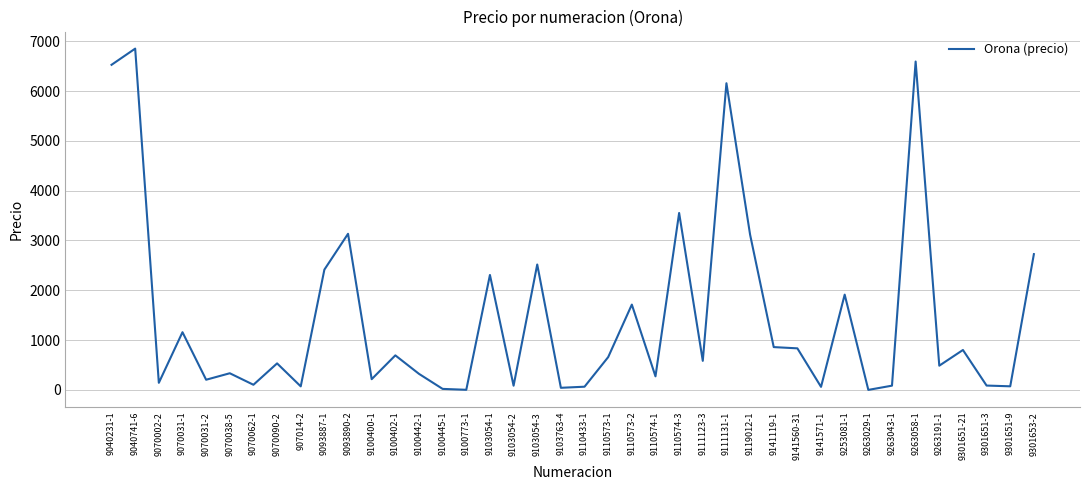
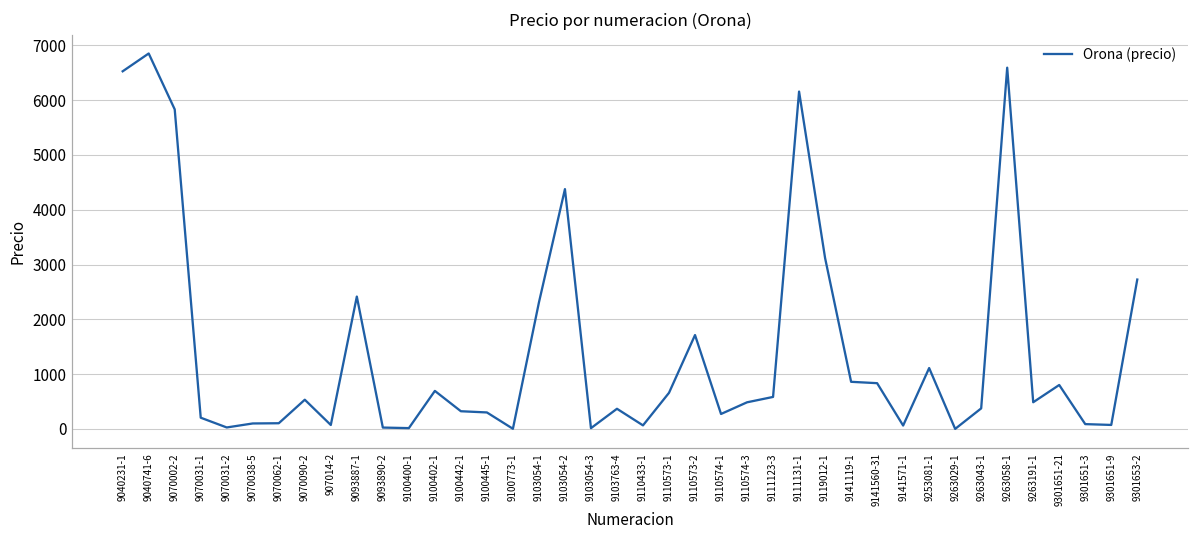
  {
    "9040231-1": 6500,
    "9040741-6": 6900,
-   "9070002-2": 100,
-   "9070031-1": 1200,
-   "9070031-2": 200,
-   "9070038-5": 300,
+   "9070002-2": 5800,
+   "9070031-1": 200,
+   "9070031-2": 0,
+   "9070038-5": 100,
    "9070062-1": 100,
    "9070090-2": 500,
    "907014-2": 100,
    "9093887-1": 2400,
-   "9093890-2": 3100,
-   "9100400-1": 200,
+   "9093890-2": 0,
+   "9100400-1": 0,
    "9100402-1": 700,
    "9100442-1": 300,
-   "9100445-1": 0,
+   "9100445-1": 300,
    "9100773-1": 0,
    "9103054-1": 2300,
-   "9103054-2": 100,
-   "9103054-3": 2500,
-   "9103763-4": 0,
+   "9103054-2": 4400,
+   "9103054-3": 0,
+   "9103763-4": 400,
    "9110433-1": 100,
    "9110573-1": 700,
    "9110573-2": 1700,
    "9110574-1": 300,
-   "9110574-3": 3600,
+   "9110574-3": 500,
    "9111123-3": 600,
    "9111131-1": 6200,
    "9119012-1": 3100,
    "9141119-1": 900,
    "9141560-31": 800,
    "9141571-1": 100,
-   "9253081-1": 1900,
+   "9253081-1": 1100,
    "9263029-1": 0,
-   "9263043-1": 100,
+   "9263043-1": 400,
    "9263058-1": 6600,
    "9263191-1": 500,
    "9301651-21": 800,
    "9301651-3": 100,
    "9301651-9": 100,
    "9301653-2": 2700
  }
